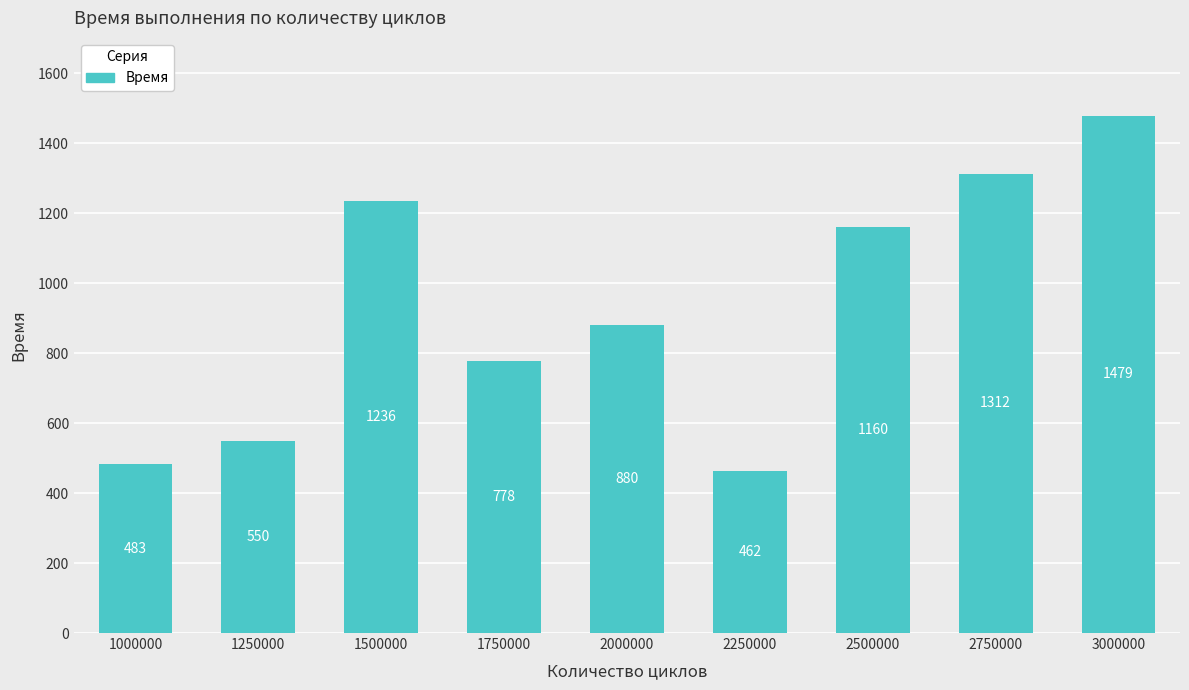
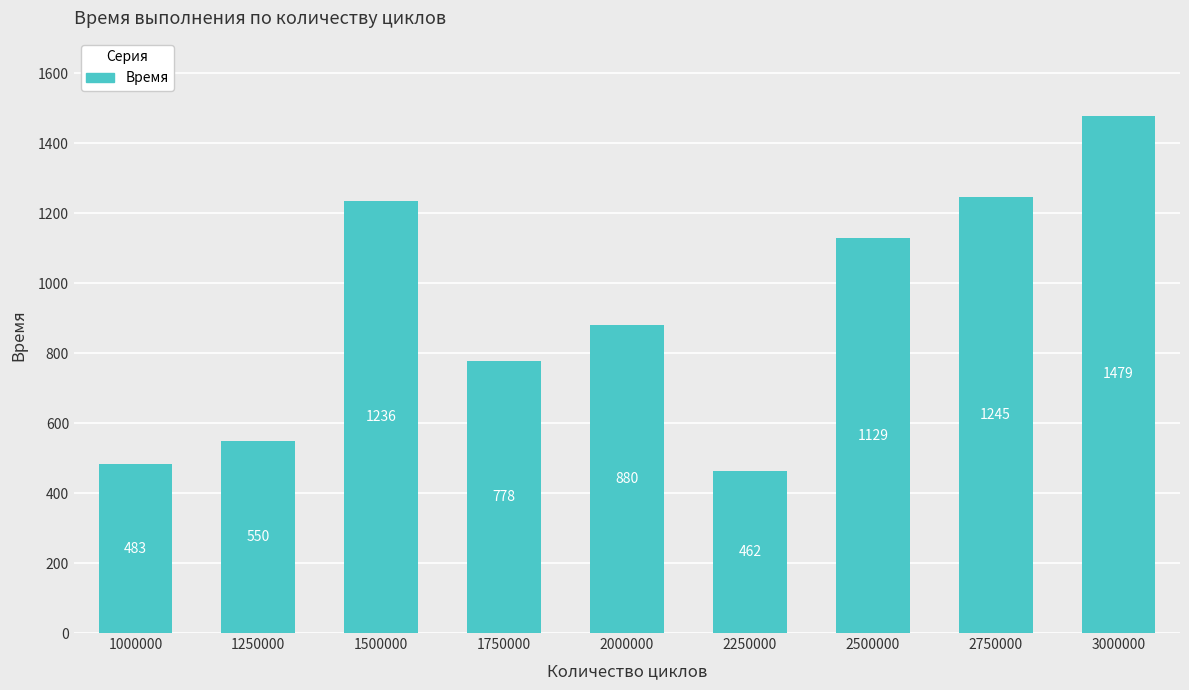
  {
    "1000000": 483,
    "1250000": 550,
    "1500000": 1236,
    "1750000": 778,
    "2000000": 880,
    "2250000": 462,
-   "2500000": 1160,
-   "2750000": 1312,
+   "2500000": 1129,
+   "2750000": 1245,
    "3000000": 1479
  }
